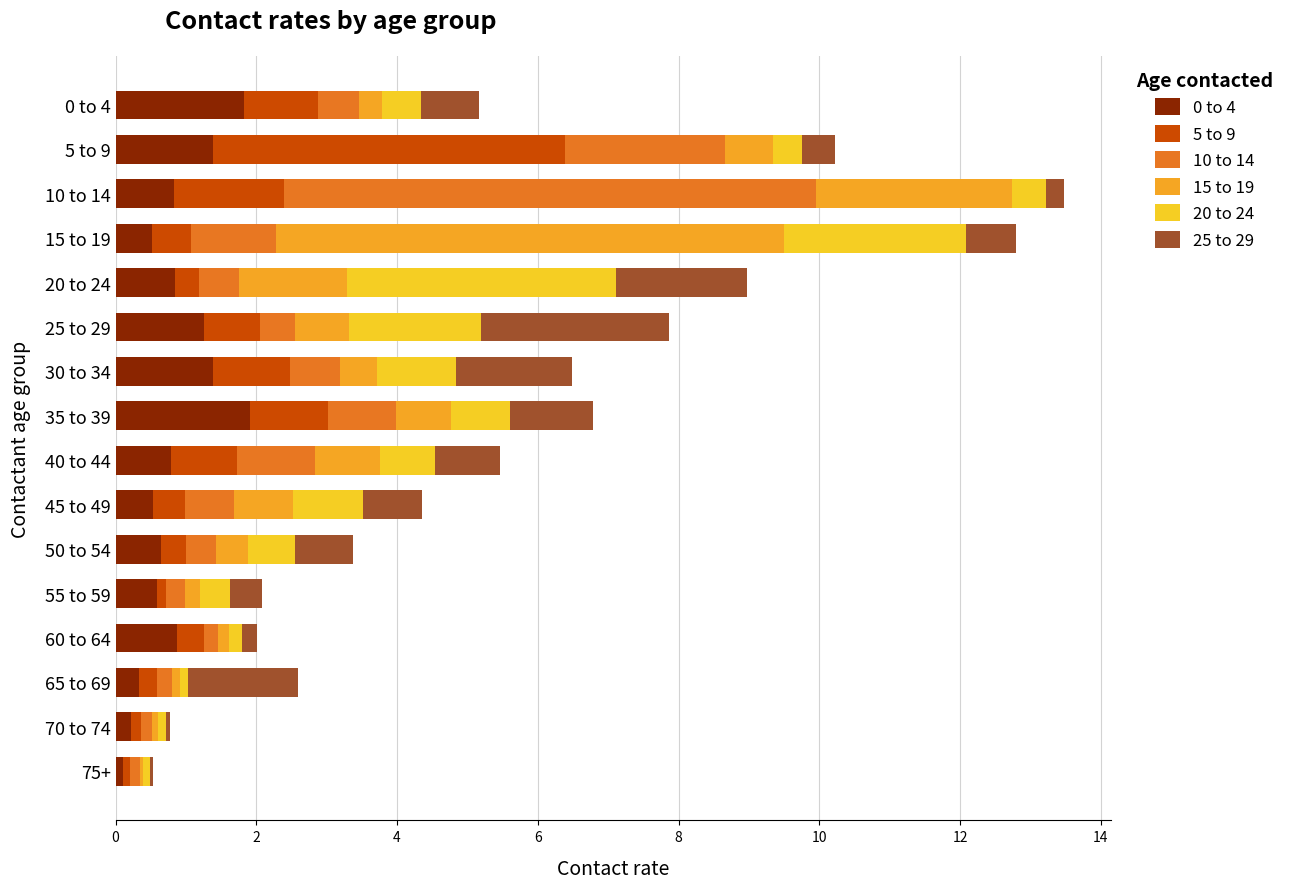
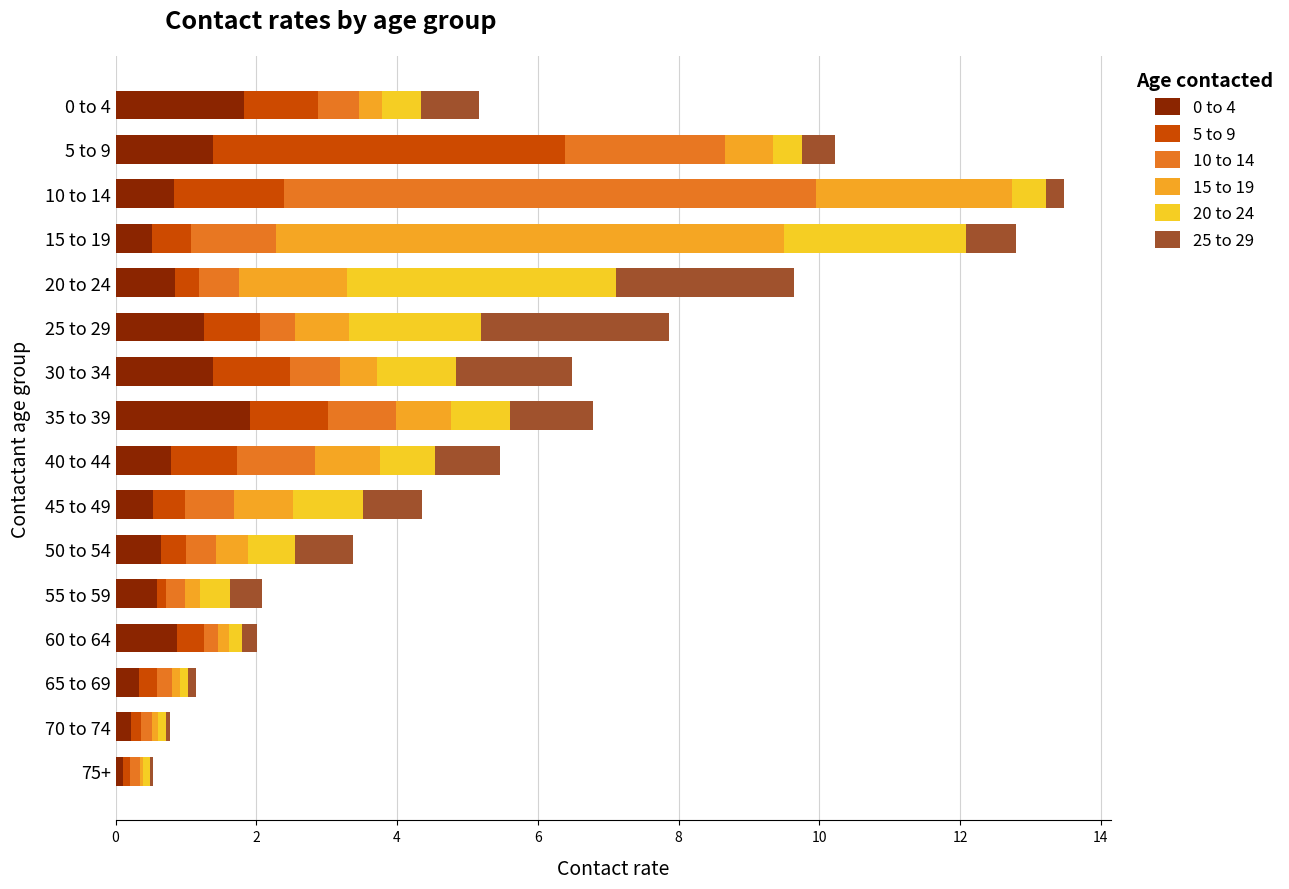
  {
    "0 to 4": {
      "0 to 4": 1.8,
      "5 to 9": 1.4,
      "10 to 14": 0.8,
      "15 to 19": 0.5,
      "20 to 24": 0.9,
      "25 to 29": 1.3,
      "30 to 34": 1.4,
      "35 to 39": 1.9,
      "40 to 44": 0.8,
      "45 to 49": 0.5,
      "50 to 54": 0.6,
      "55 to 59": 0.6,
      "60 to 64": 0.9,
      "65 to 69": 0.3,
      "70 to 74": 0.2,
      "75+": 0.1
    },
    "5 to 9": {
      "0 to 4": 1.1,
      "5 to 9": 5.0,
      "10 to 14": 1.6,
      "15 to 19": 0.6,
      "20 to 24": 0.3,
      "25 to 29": 0.8,
      "30 to 34": 1.1,
      "35 to 39": 1.1,
      "40 to 44": 0.9,
      "45 to 49": 0.5,
      "50 to 54": 0.4,
      "55 to 59": 0.1,
      "60 to 64": 0.4,
      "65 to 69": 0.3,
      "70 to 74": 0.1,
      "75+": 0.1
    },
    "25 to 29": {
      "0 to 4": 0.8,
      "5 to 9": 0.5,
      "10 to 14": 0.2,
      "15 to 19": 0.7,
-     "20 to 24": 1.9,
+     "20 to 24": 2.5,
      "25 to 29": 2.7,
      "30 to 34": 1.7,
      "35 to 39": 1.2,
      "40 to 44": 0.9,
      "45 to 49": 0.8,
      "50 to 54": 0.8,
      "55 to 59": 0.5,
      "60 to 64": 0.2,
-     "65 to 69": 1.6,
+     "65 to 69": 0.1,
      "70 to 74": 0.1,
      "75+": 0.0
    }
  }
